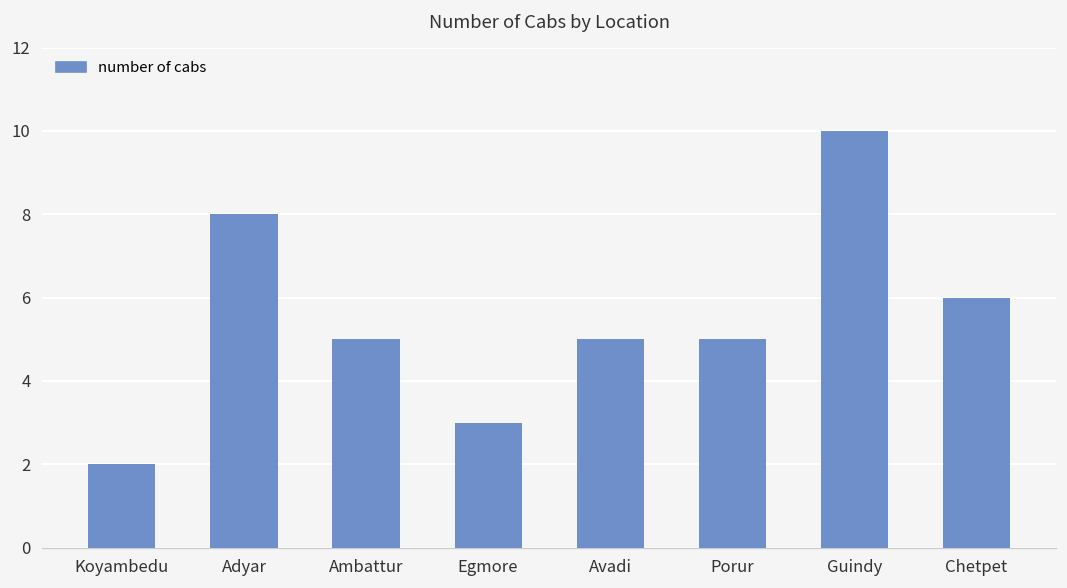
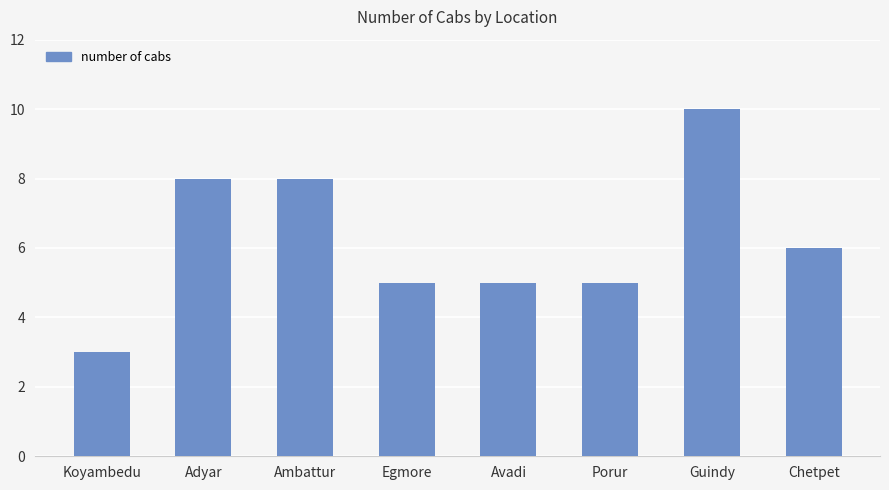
  {
-   "Koyambedu": 2,
+   "Koyambedu": 3,
    "Adyar": 8,
-   "Ambattur": 5,
-   "Egmore": 3,
+   "Ambattur": 8,
+   "Egmore": 5,
    "Avadi": 5,
    "Porur": 5,
    "Guindy": 10,
    "Chetpet": 6
  }
